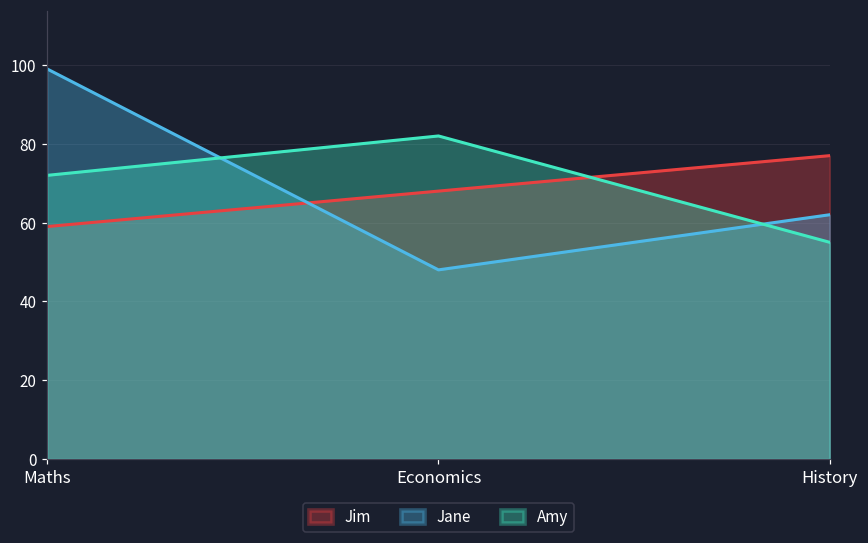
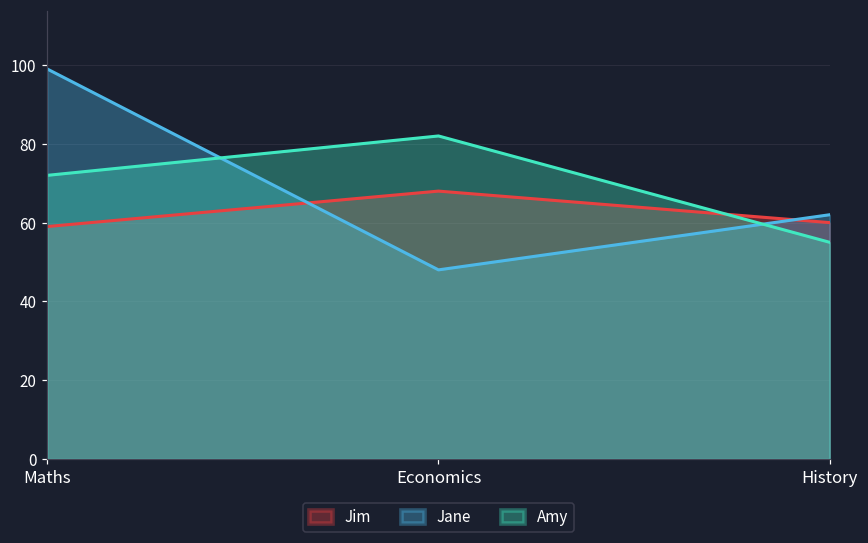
  {
    "Jim": {
      "Maths": 59,
      "Economics": 68,
-     "History": 77
+     "History": 60
    }
  }
